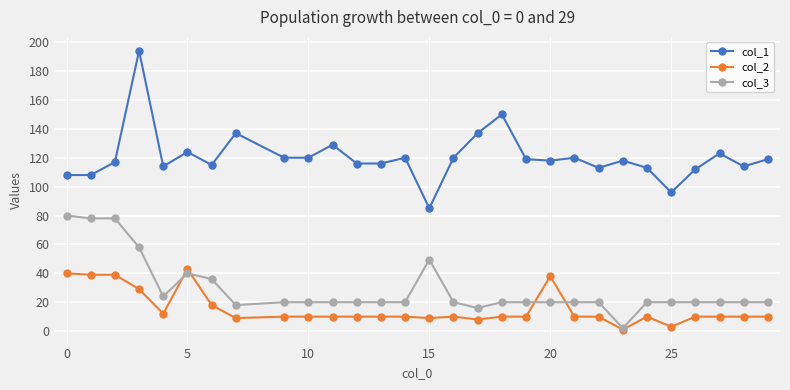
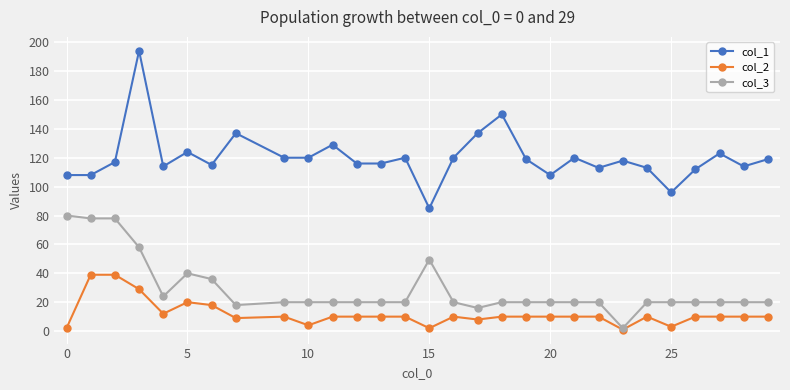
  {
    "col_1": {
      "0": 108,
      "5": 124,
      "10": 120,
      "15": 85,
-     "20": 118,
+     "20": 108,
      "25": 96
    },
    "col_2": {
-     "0": 40,
-     "5": 43,
-     "10": 10,
-     "15": 9,
-     "20": 38,
+     "0": 2,
+     "5": 20,
+     "10": 4,
+     "15": 2,
+     "20": 10,
      "25": 3
    },
    "col_3": {
      "0": 80,
      "5": 40,
      "10": 20,
      "15": 50,
      "20": 20,
      "25": 20
    }
  }
